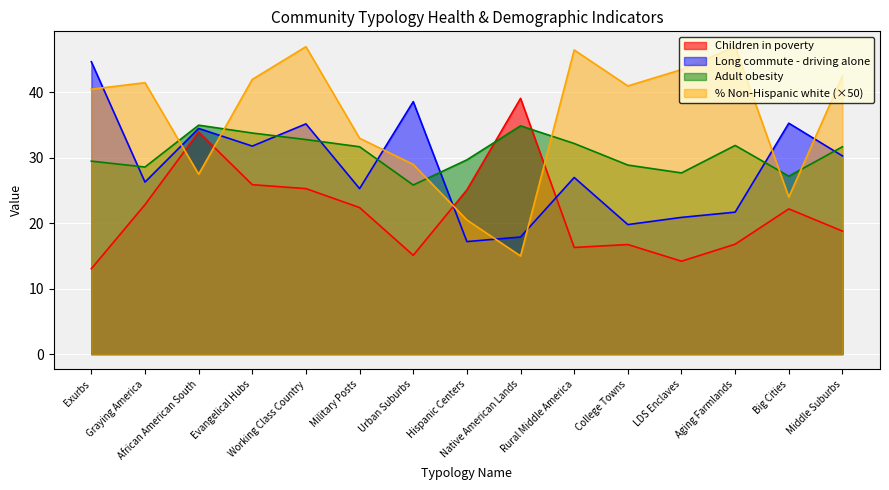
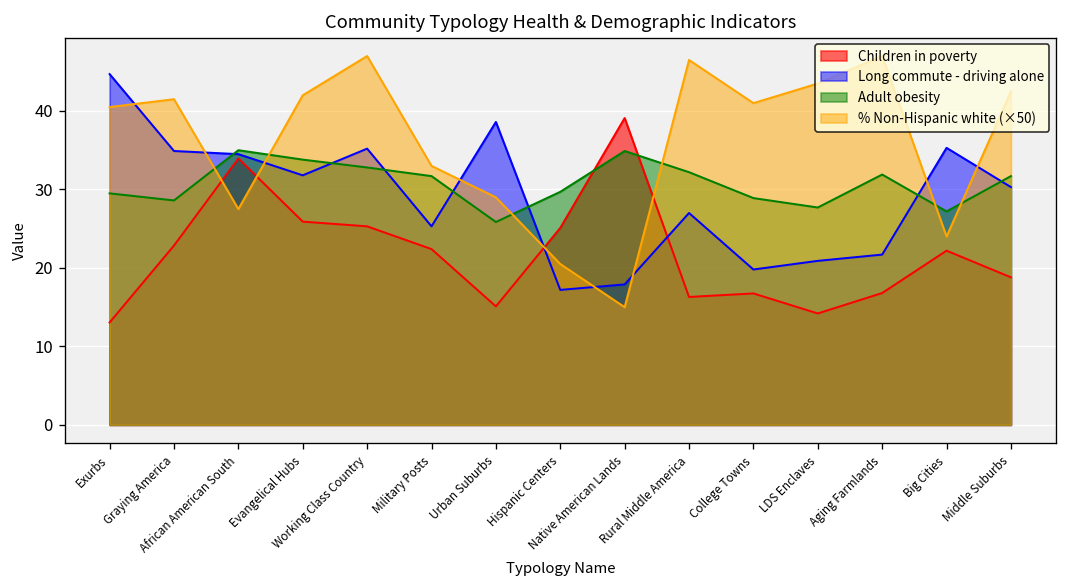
  {
    "Children in poverty": {
      "Exurbs": 13,
      "Graying America": 23,
      "African American South": 34,
      "Evangelical Hubs": 26,
      "Working Class Country": 25,
      "Military Posts": 22,
      "Urban Suburbs": 15,
      "Hispanic Centers": 25,
      "Native American Lands": 39,
      "Rural Middle America": 16,
      "College Towns": 17,
      "LDS Enclaves": 14,
      "Aging Farmlands": 17,
      "Big Cities": 22,
      "Middle Suburbs": 19
    },
    "Long commute - driving alone": {
      "Exurbs": 45,
-     "Graying America": 26,
+     "Graying America": 35,
      "African American South": 35,
      "Evangelical Hubs": 32,
      "Working Class Country": 35,
      "Military Posts": 25,
      "Urban Suburbs": 39,
      "Hispanic Centers": 17,
      "Native American Lands": 18,
      "Rural Middle America": 27,
      "College Towns": 20,
      "LDS Enclaves": 21,
      "Aging Farmlands": 22,
      "Big Cities": 35,
      "Middle Suburbs": 30
    },
    "Adult obesity": {
      "Exurbs": 30,
      "Graying America": 29,
      "African American South": 35,
      "Evangelical Hubs": 34,
      "Working Class Country": 33,
      "Military Posts": 32,
      "Urban Suburbs": 26,
      "Hispanic Centers": 30,
      "Native American Lands": 35,
      "Rural Middle America": 32,
      "College Towns": 29,
      "LDS Enclaves": 28,
      "Aging Farmlands": 32,
      "Big Cities": 27,
      "Middle Suburbs": 32
    },
    "% Non-Hispanic white (×50)": {
      "Exurbs": 41,
      "Graying America": 42,
      "African American South": 28,
      "Evangelical Hubs": 42,
      "Working Class Country": 47,
      "Military Posts": 33,
      "Urban Suburbs": 29,
      "Hispanic Centers": 21,
      "Native American Lands": 15,
      "Rural Middle America": 47,
      "College Towns": 41,
      "Big Cities": 24
    }
  }
